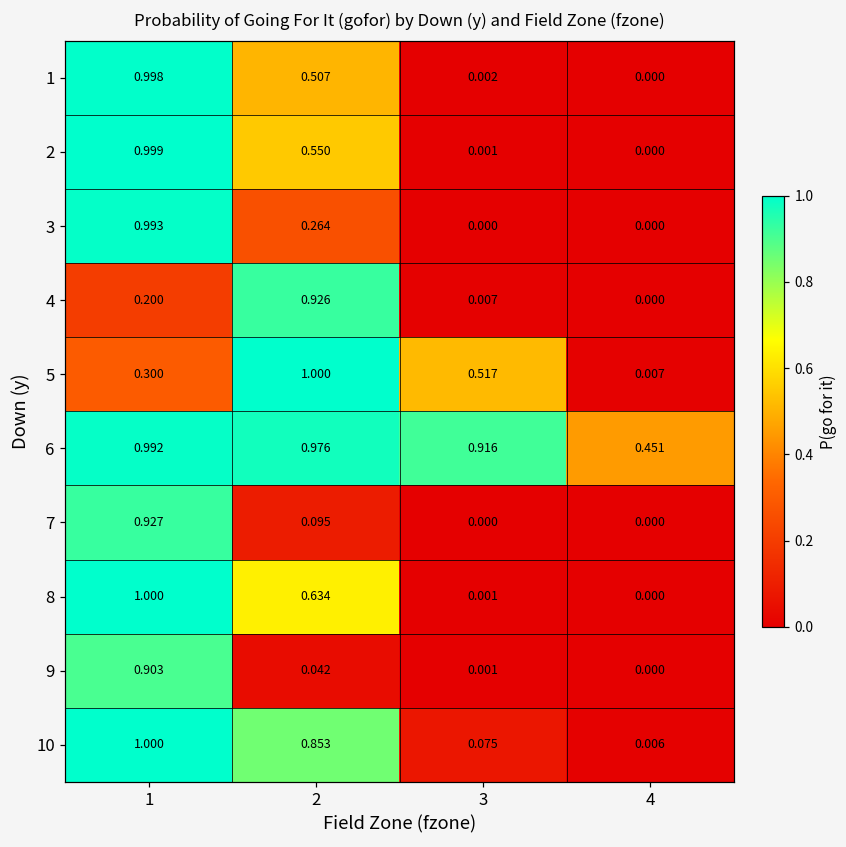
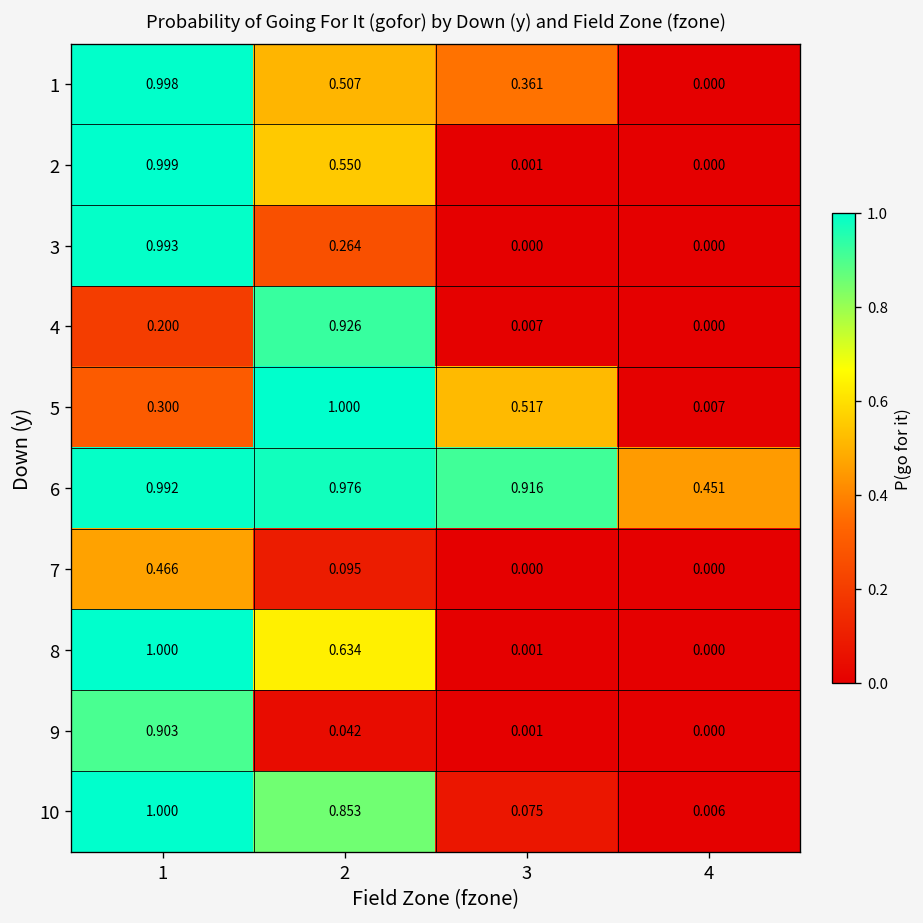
  {
    "1": {
      "1": 0.998,
      "2": 0.507,
-     "3": 0.002,
+     "3": 0.361,
      "4": 0.000
    },
    "2": {
      "1": 0.999,
      "2": 0.550,
      "3": 0.001,
      "4": 0.000
    },
    "3": {
      "1": 0.993,
      "2": 0.264,
      "3": 0.000,
      "4": 0.000
    },
    "4": {
      "1": 0.200,
      "2": 0.926,
      "3": 0.007,
      "4": 0.000
    },
    "5": {
      "1": 0.300,
      "2": 1.000,
      "3": 0.517,
      "4": 0.007
    },
    "6": {
      "1": 0.992,
      "2": 0.976,
      "3": 0.916,
      "4": 0.451
    },
    "7": {
-     "1": 0.927,
+     "1": 0.466,
      "2": 0.095,
      "3": 0.000,
      "4": 0.000
    },
    "8": {
      "1": 1.000,
      "2": 0.634,
      "3": 0.001,
      "4": 0.000
    },
    "9": {
      "1": 0.903,
      "2": 0.042,
      "3": 0.001,
      "4": 0.000
    },
    "10": {
      "1": 1.000,
      "2": 0.853,
      "3": 0.075,
      "4": 0.006
    }
  }
